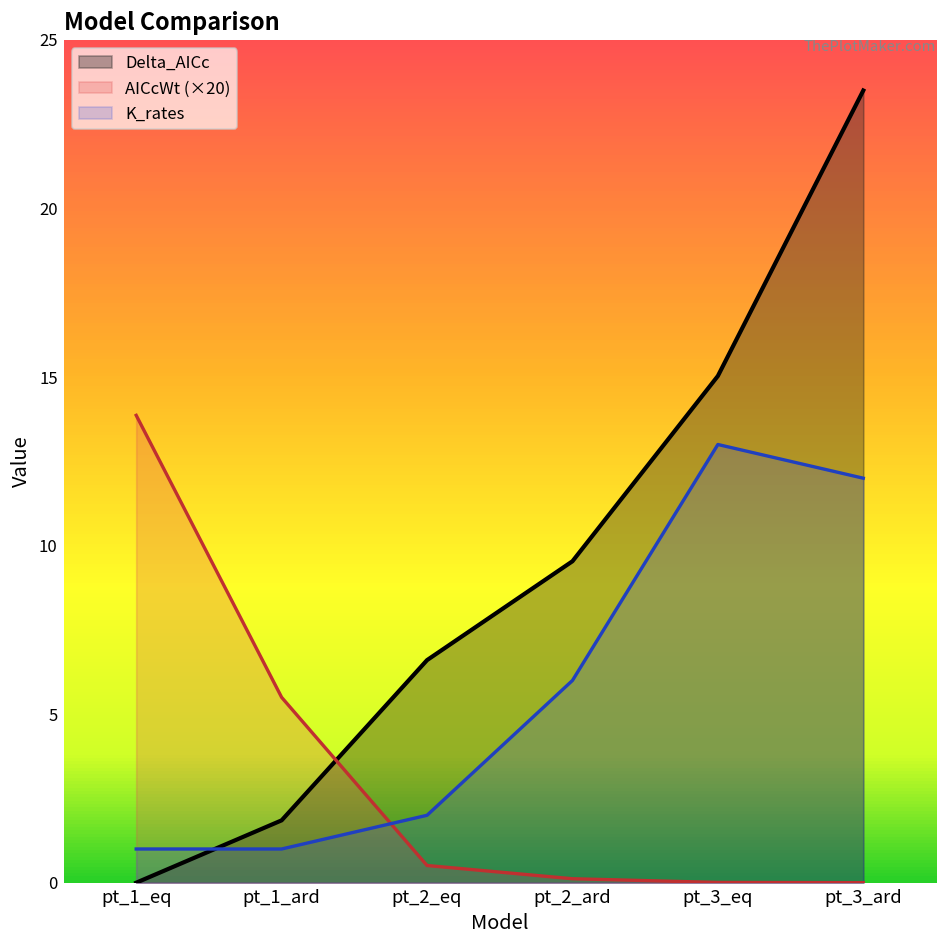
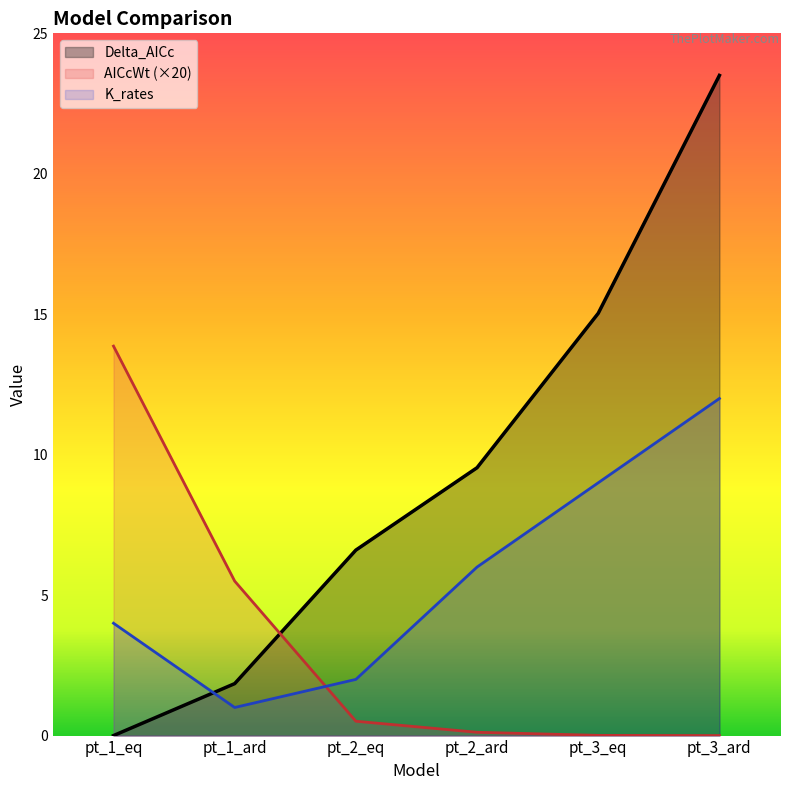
  {
    "Delta_AICc": {
      "pt_1_eq": 0,
      "pt_1_ard": 1.8,
      "pt_2_eq": 6.6,
      "pt_2_ard": 9.5,
      "pt_3_eq": 15,
      "pt_3_ard": 23.5
    },
    "AICcWt (×20)": {
      "pt_1_eq": 13.9,
      "pt_1_ard": 5.5,
      "pt_2_eq": 0.5,
      "pt_2_ard": 0.1,
      "pt_3_eq": 0,
      "pt_3_ard": 0
    },
    "K_rates": {
-     "pt_1_eq": 1,
+     "pt_1_eq": 4,
      "pt_1_ard": 1,
      "pt_2_eq": 2,
      "pt_2_ard": 6,
-     "pt_3_eq": 13,
+     "pt_3_eq": 9,
      "pt_3_ard": 12
    }
  }
